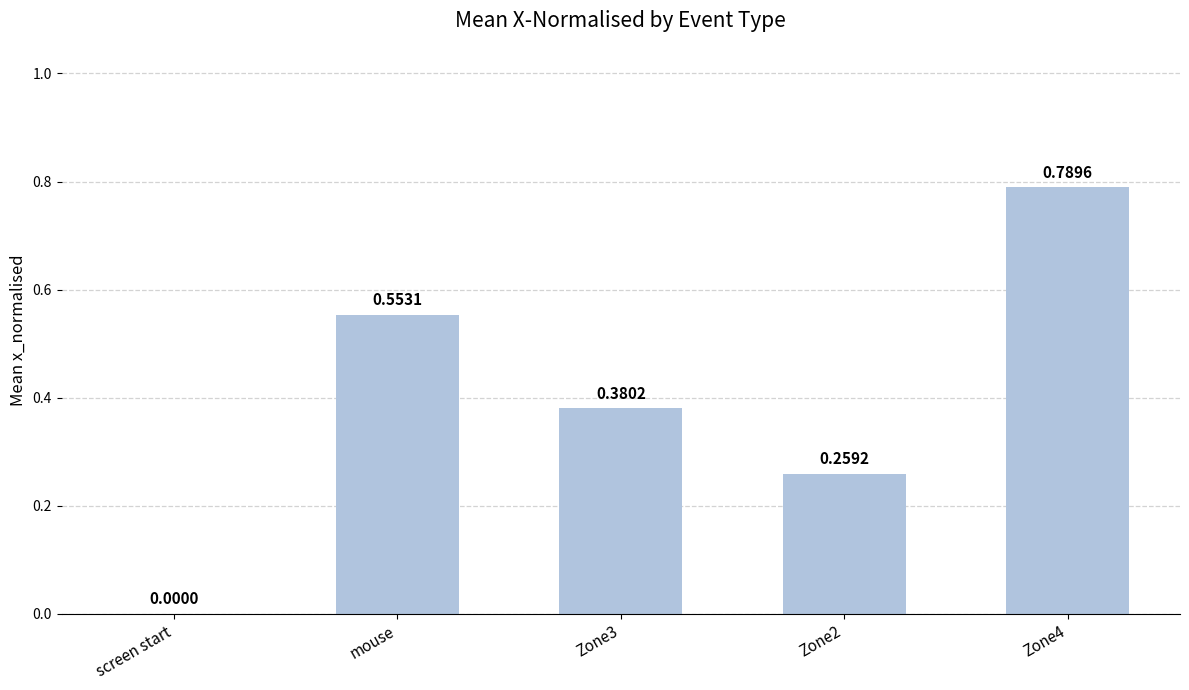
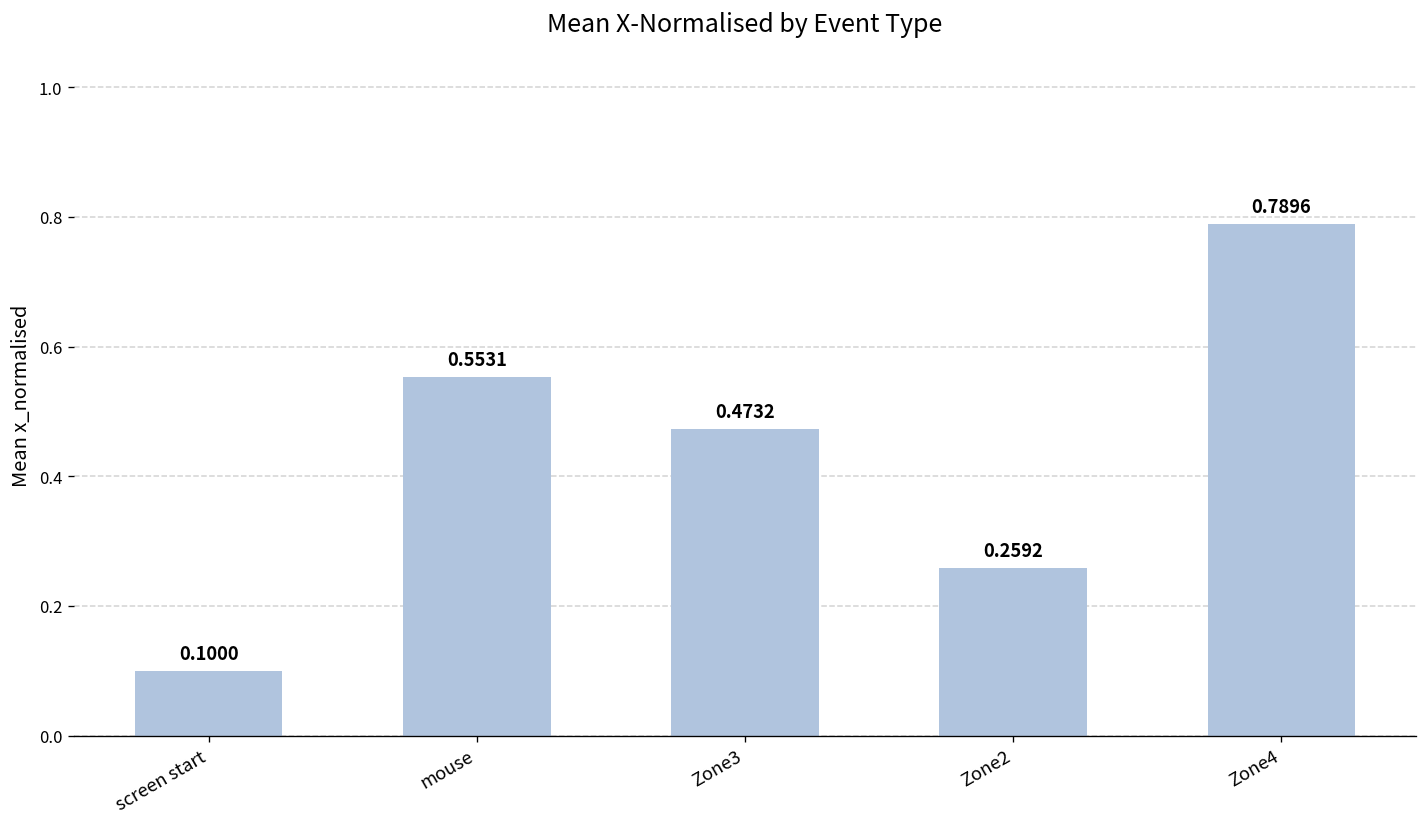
  {
-   "screen start": 0.0000,
+   "screen start": 0.1000,
    "mouse": 0.5531,
-   "Zone3": 0.3802,
+   "Zone3": 0.4732,
    "Zone2": 0.2592,
    "Zone4": 0.7896
  }
